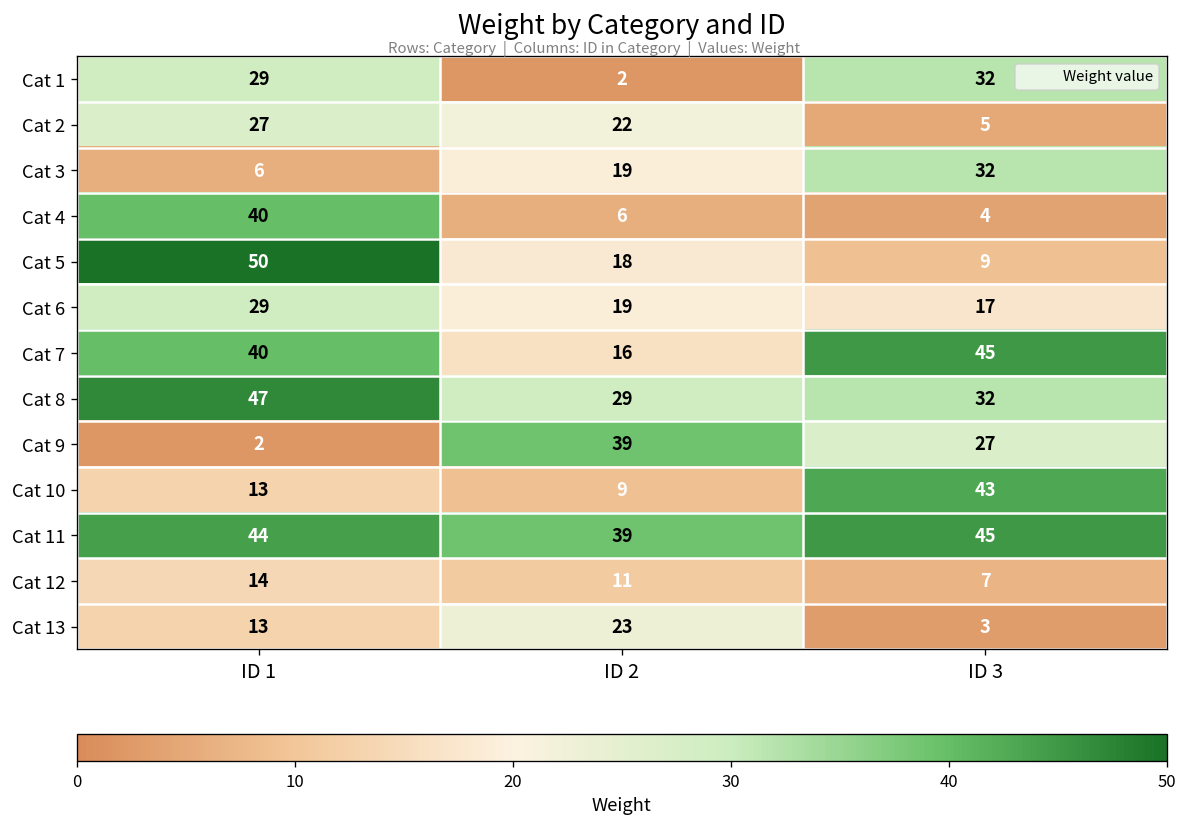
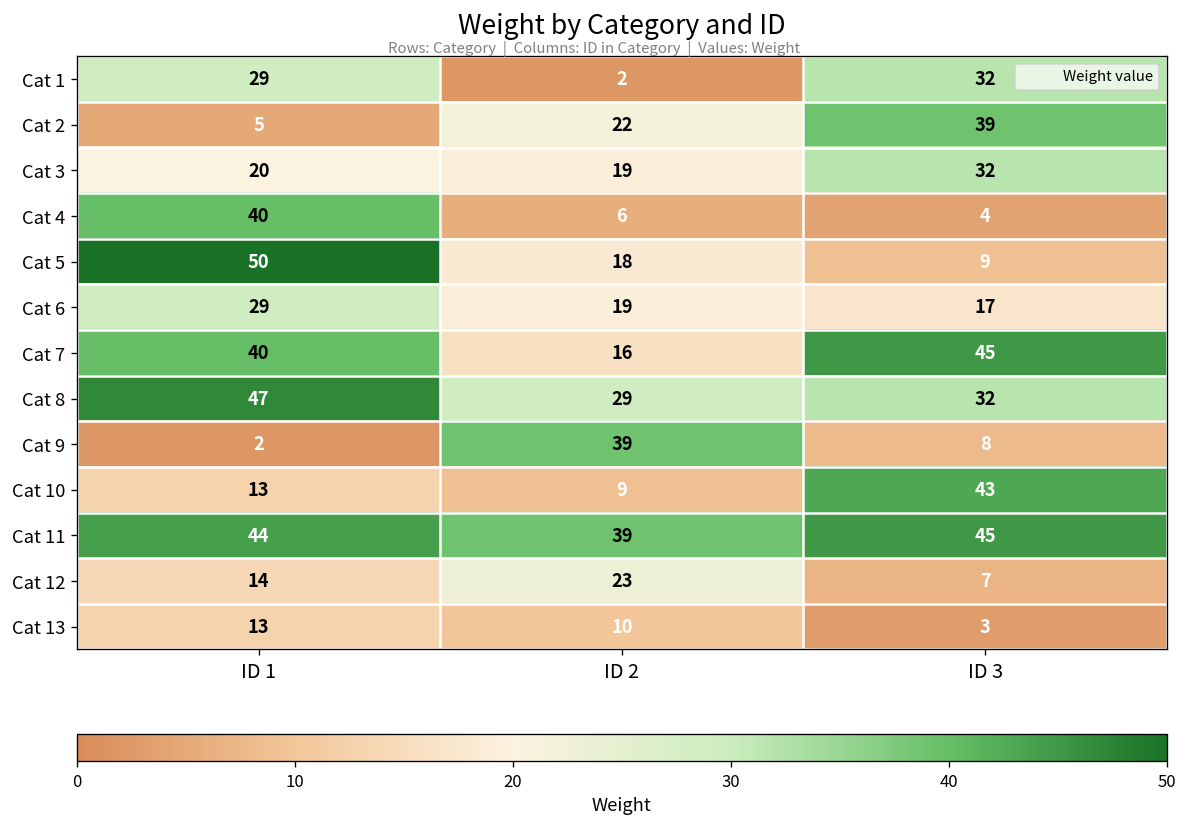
  {
    "Cat 1": {
      "ID 1": 29,
      "ID 2": 2,
      "ID 3": 32
    },
    "Cat 2": {
-     "ID 1": 27,
+     "ID 1": 5,
      "ID 2": 22,
-     "ID 3": 5
+     "ID 3": 39
    },
    "Cat 3": {
-     "ID 1": 6,
+     "ID 1": 20,
      "ID 2": 19,
      "ID 3": 32
    },
    "Cat 4": {
      "ID 1": 40,
      "ID 2": 6,
      "ID 3": 4
    },
    "Cat 5": {
      "ID 1": 50,
      "ID 2": 18,
      "ID 3": 9
    },
    "Cat 6": {
      "ID 1": 29,
      "ID 2": 19,
      "ID 3": 17
    },
    "Cat 7": {
      "ID 1": 40,
      "ID 2": 16,
      "ID 3": 45
    },
    "Cat 8": {
      "ID 1": 47,
      "ID 2": 29,
      "ID 3": 32
    },
    "Cat 9": {
      "ID 1": 2,
      "ID 2": 39,
-     "ID 3": 27
+     "ID 3": 8
    },
    "Cat 10": {
      "ID 1": 13,
      "ID 2": 9,
      "ID 3": 43
    },
    "Cat 11": {
      "ID 1": 44,
      "ID 2": 39,
      "ID 3": 45
    },
    "Cat 12": {
      "ID 1": 14,
-     "ID 2": 11,
+     "ID 2": 23,
      "ID 3": 7
    },
    "Cat 13": {
      "ID 1": 13,
-     "ID 2": 23,
+     "ID 2": 10,
      "ID 3": 3
    }
  }
